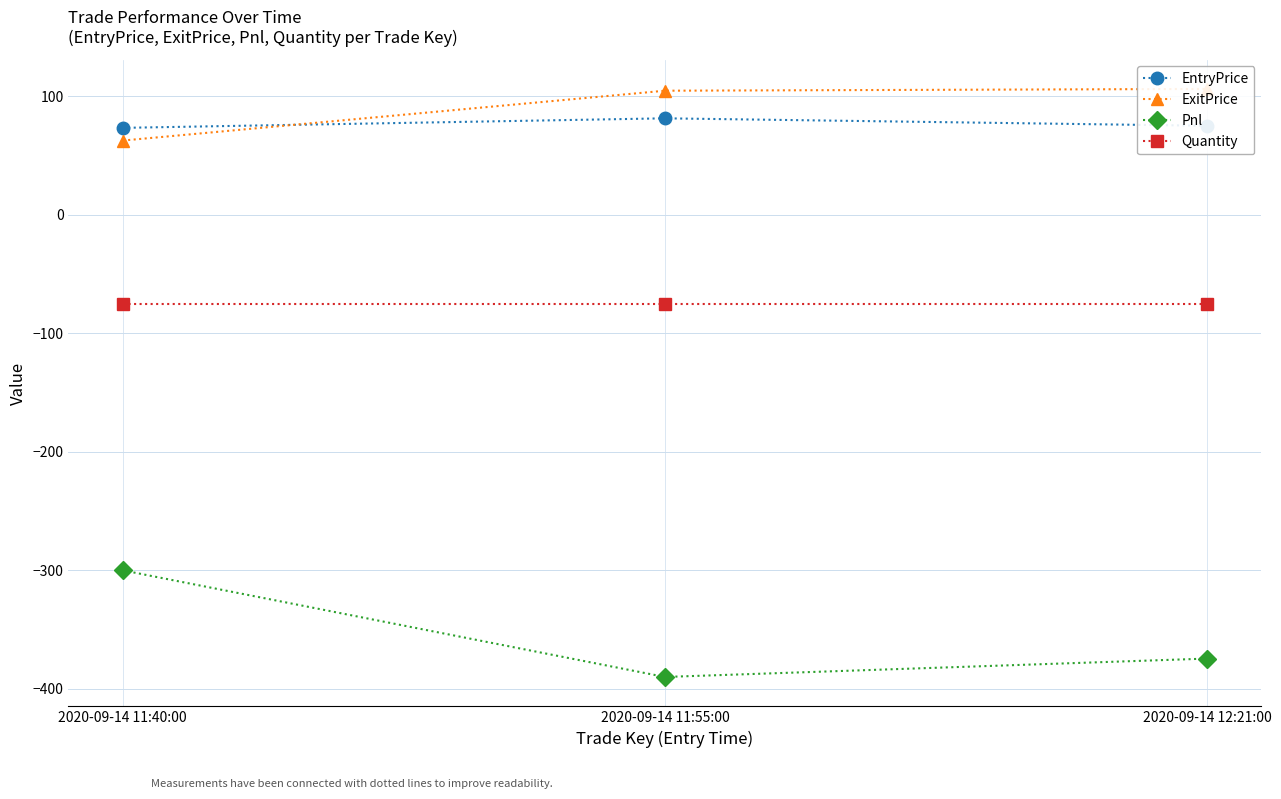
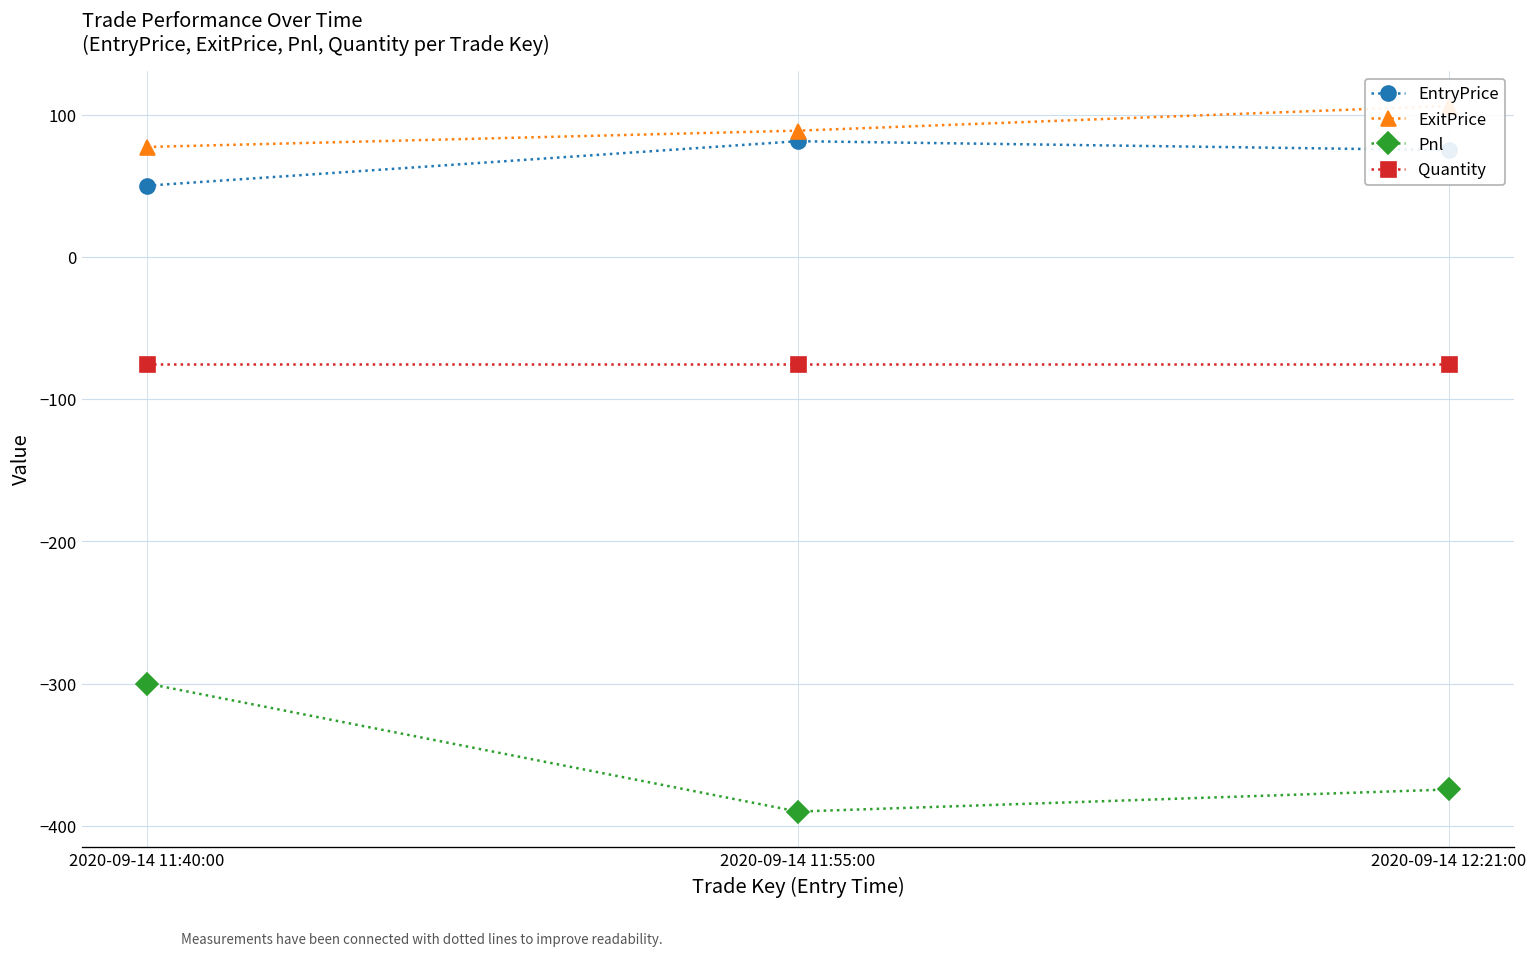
  {
    "EntryPrice": {
-     "2020-09-14 11:40:00": 73,
+     "2020-09-14 11:40:00": 50,
      "2020-09-14 11:55:00": 81
    },
    "ExitPrice": {
-     "2020-09-14 11:40:00": 63,
-     "2020-09-14 11:55:00": 105
+     "2020-09-14 11:40:00": 77,
+     "2020-09-14 11:55:00": 89
    },
    "Pnl": {
      "2020-09-14 11:40:00": -300,
      "2020-09-14 11:55:00": -390,
      "2020-09-14 12:21:00": -374
    },
    "Quantity": {
      "2020-09-14 11:40:00": -75,
      "2020-09-14 11:55:00": -75,
      "2020-09-14 12:21:00": -75
    }
  }
